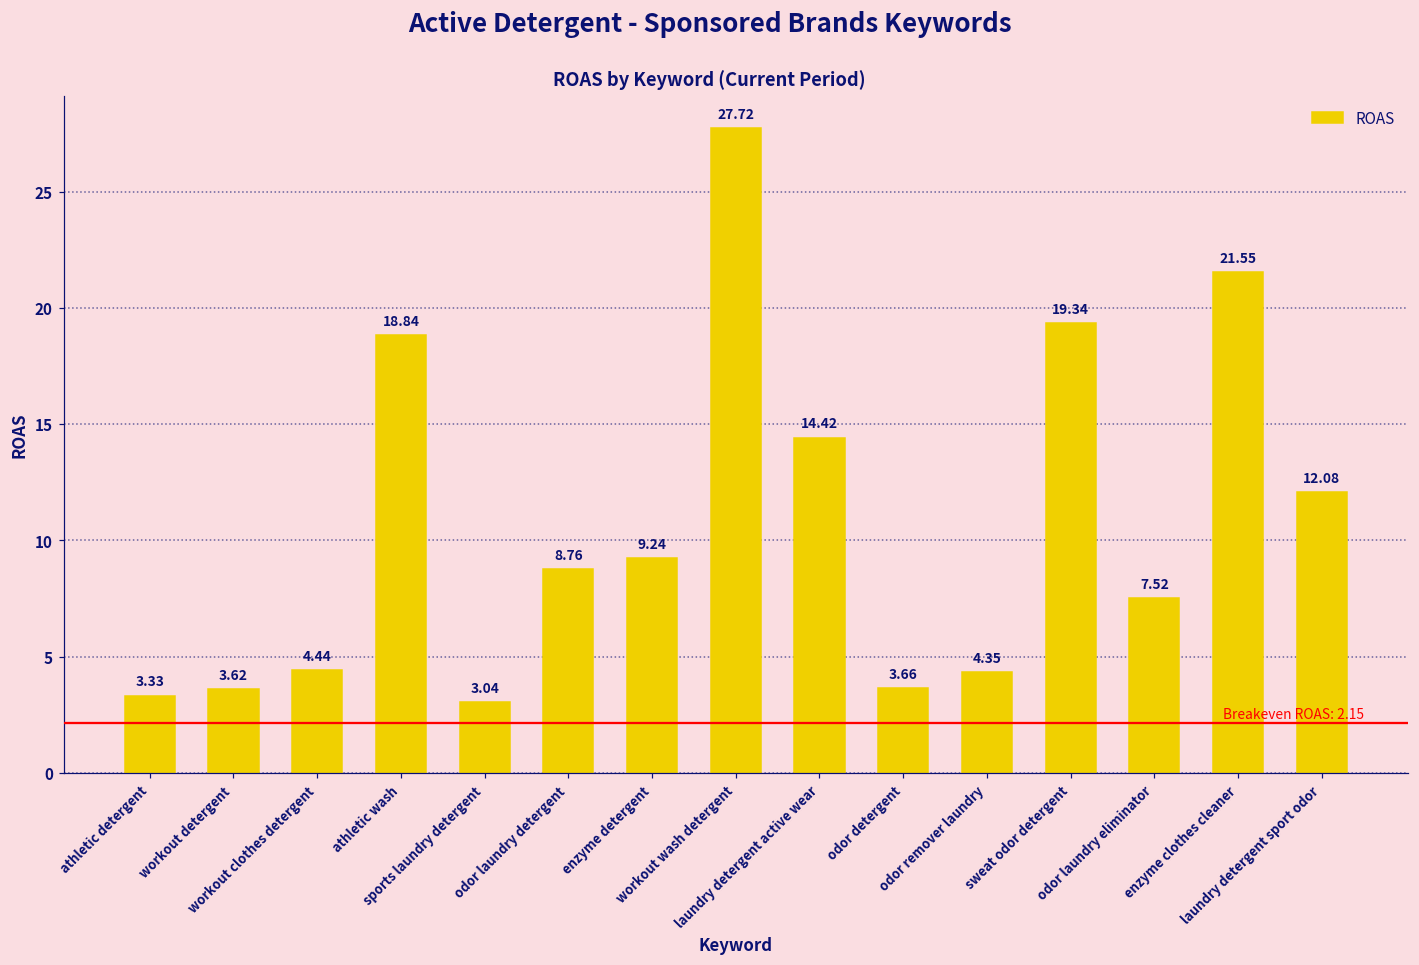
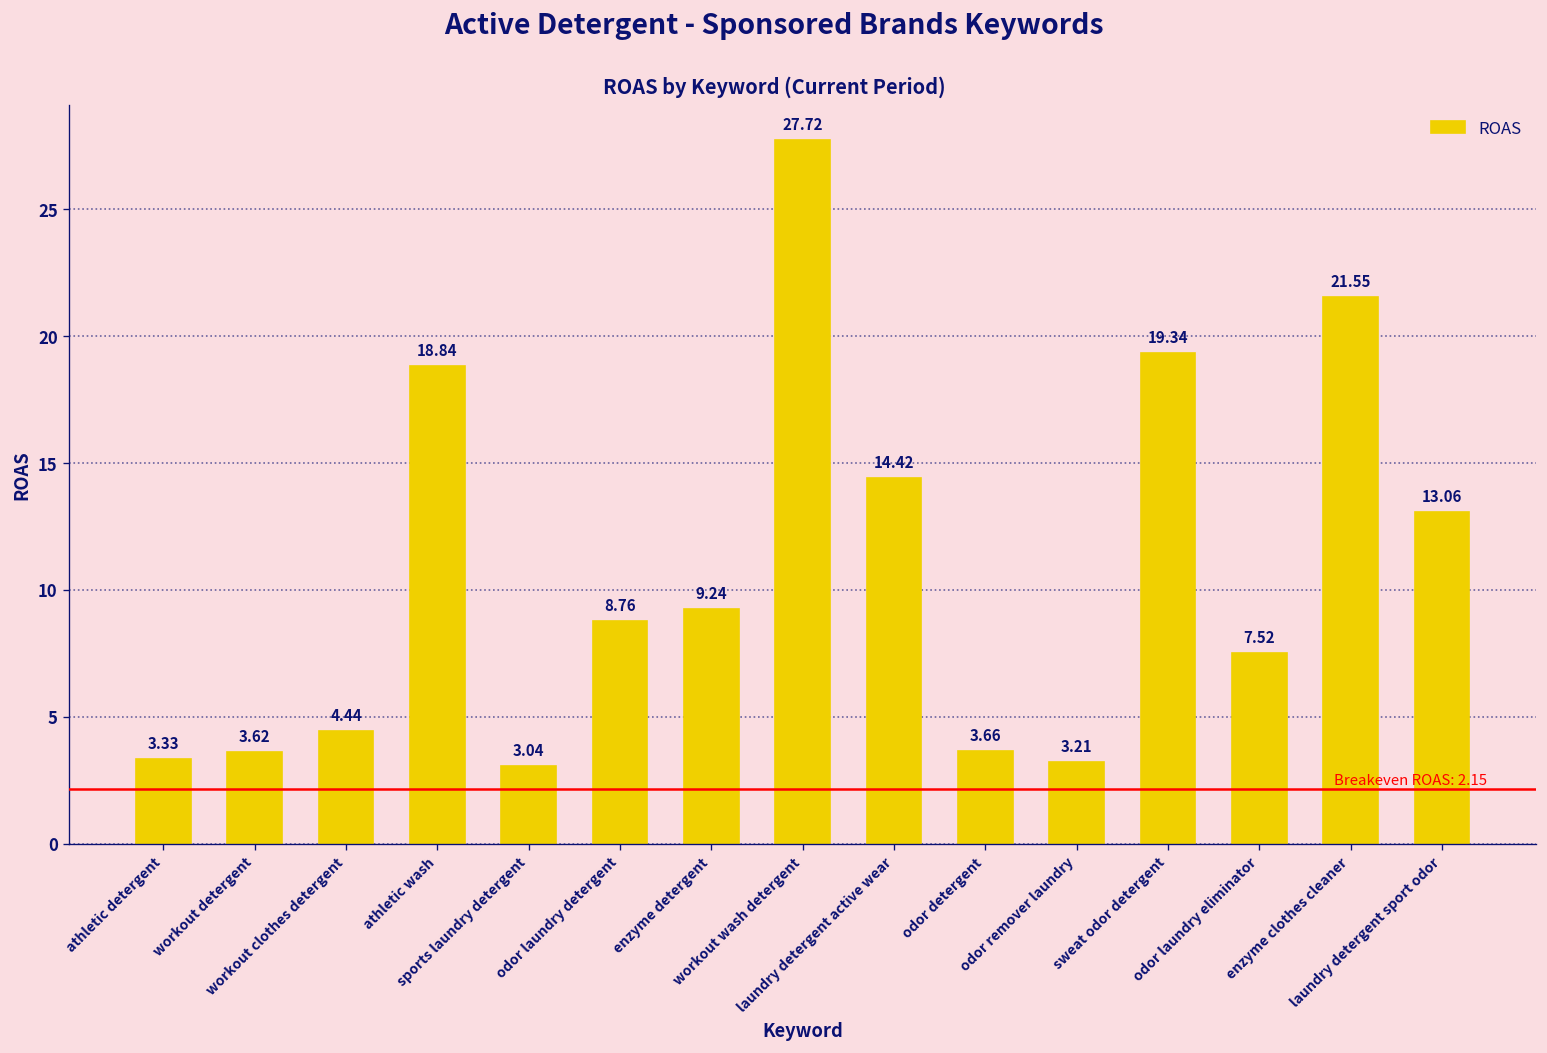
  {
    "athletic detergent": 3.33,
    "workout detergent": 3.62,
    "workout clothes detergent": 4.44,
    "athletic wash": 18.84,
    "sports laundry detergent": 3.04,
    "odor laundry detergent": 8.76,
    "enzyme detergent": 9.24,
    "workout wash detergent": 27.72,
    "laundry detergent active wear": 14.42,
    "odor detergent": 3.66,
-   "odor remover laundry": 4.35,
+   "odor remover laundry": 3.21,
    "sweat odor detergent": 19.34,
    "odor laundry eliminator": 7.52,
    "enzyme clothes cleaner": 21.55,
-   "laundry detergent sport odor": 12.08
+   "laundry detergent sport odor": 13.06
  }
